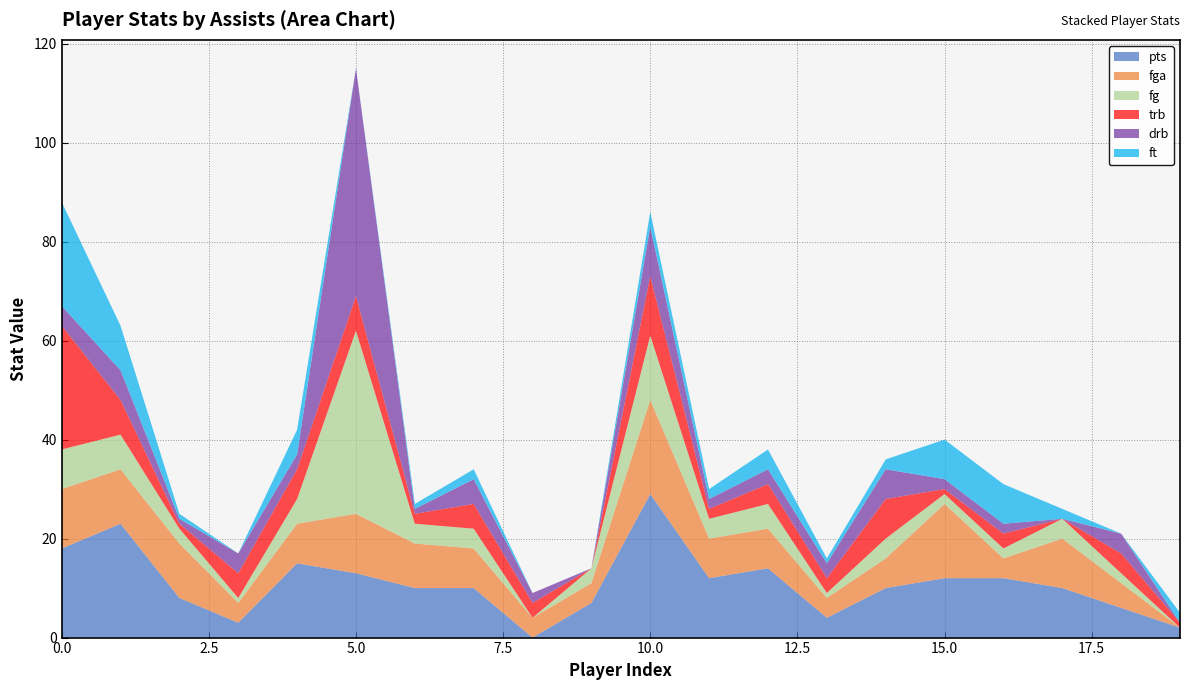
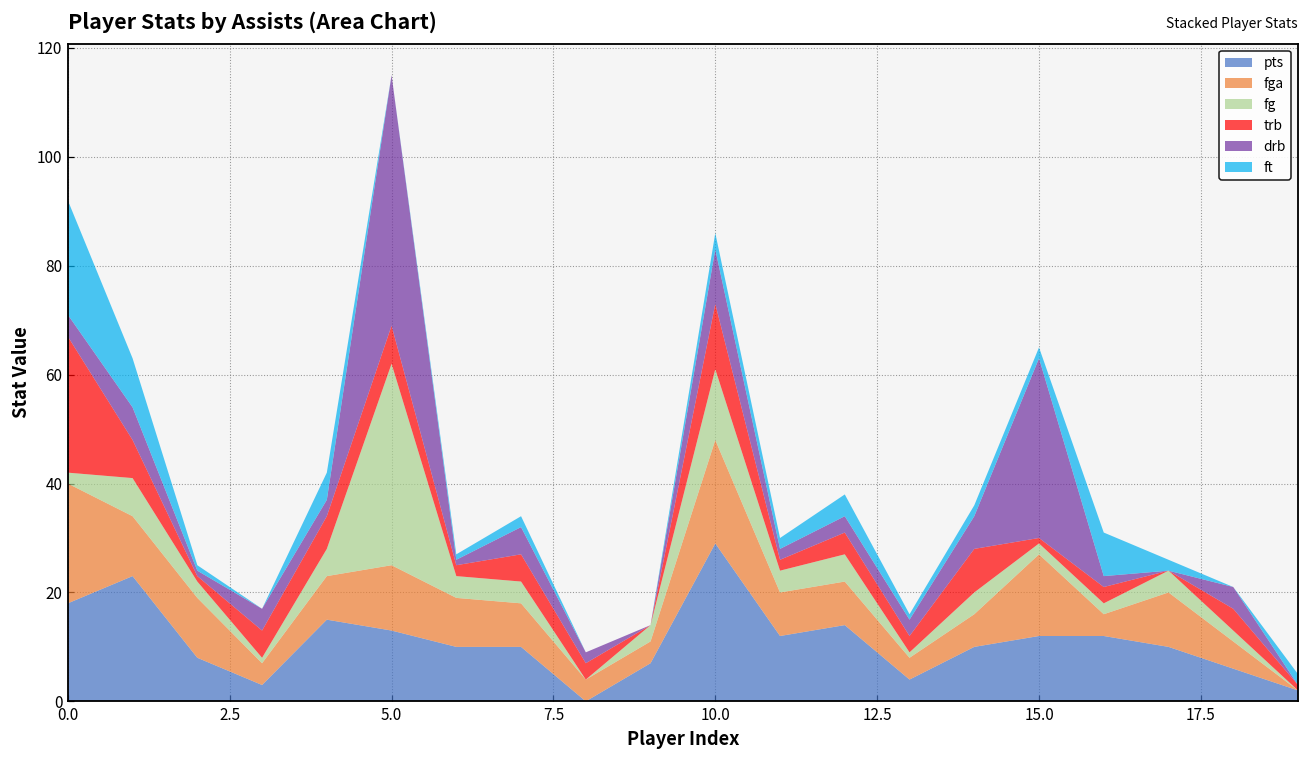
  {
    "pts": {
      "0.0": 18,
      "5.0": 13,
      "10.0": 29,
      "15.0": 12
    },
    "fga": {
-     "0.0": 12,
+     "0.0": 22,
      "5.0": 12,
      "10.0": 19,
      "15.0": 15
    },
    "fg": {
-     "0.0": 8,
+     "0.0": 2,
      "5.0": 37,
      "10.0": 13,
      "15.0": 2
    },
    "trb": {
      "0.0": 25,
      "5.0": 7,
      "10.0": 12,
      "15.0": 1
    },
    "drb": {
      "0.0": 4,
      "10.0": 10,
-     "15.0": 2
+     "15.0": 33
    },
    "ft": {
      "0.0": 21,
      "10.0": 3,
-     "15.0": 8
+     "15.0": 2
    }
  }
